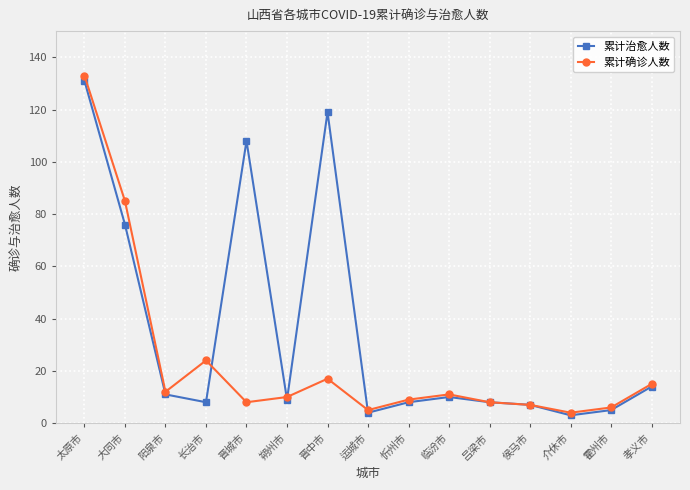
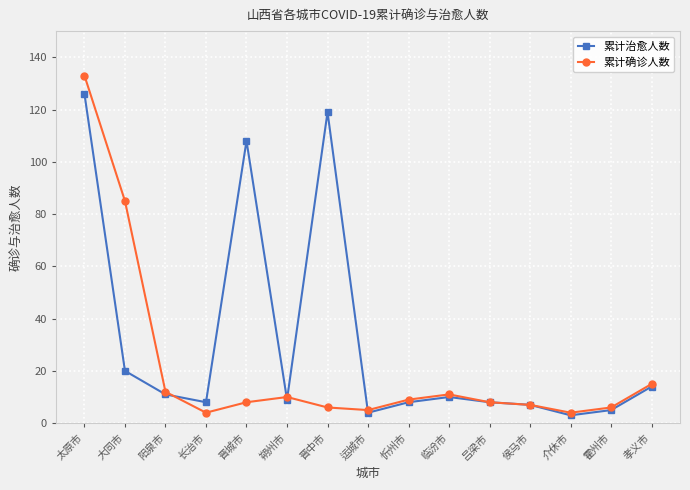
  {
    "累计治愈人数": {
-     "太原市": 131,
-     "大同市": 76,
+     "太原市": 126,
+     "大同市": 20,
      "阳泉市": 11,
      "长治市": 8,
      "晋城市": 108,
      "朔州市": 9,
      "晋中市": 119,
      "运城市": 4,
      "忻州市": 8,
      "临汾市": 10,
      "介休市": 3,
      "霍州市": 5,
      "孝义市": 14
    },
    "累计确诊人数": {
      "太原市": 133,
      "大同市": 85,
      "阳泉市": 12,
-     "长治市": 24,
+     "长治市": 4,
      "晋城市": 8,
      "朔州市": 10,
-     "晋中市": 17,
+     "晋中市": 6,
      "运城市": 5,
      "忻州市": 9,
      "临汾市": 11,
      "介休市": 4,
      "霍州市": 6,
      "孝义市": 15
    }
  }
